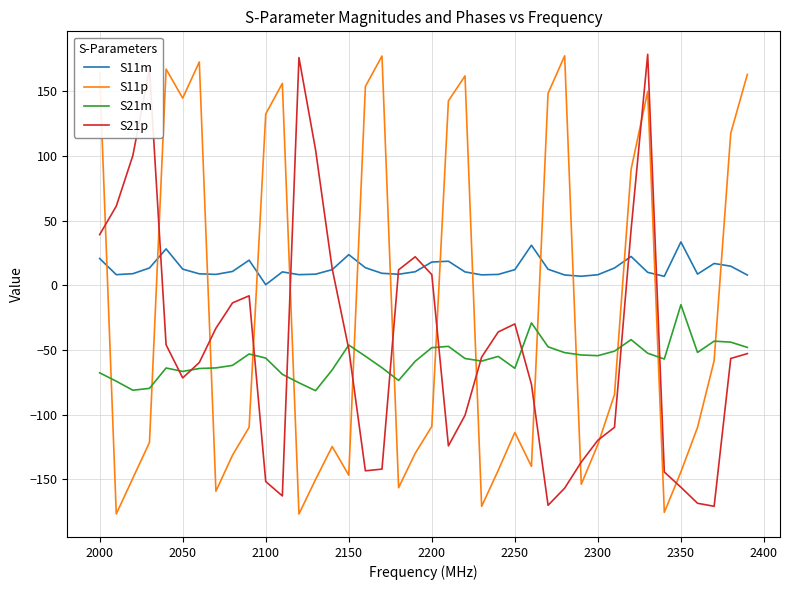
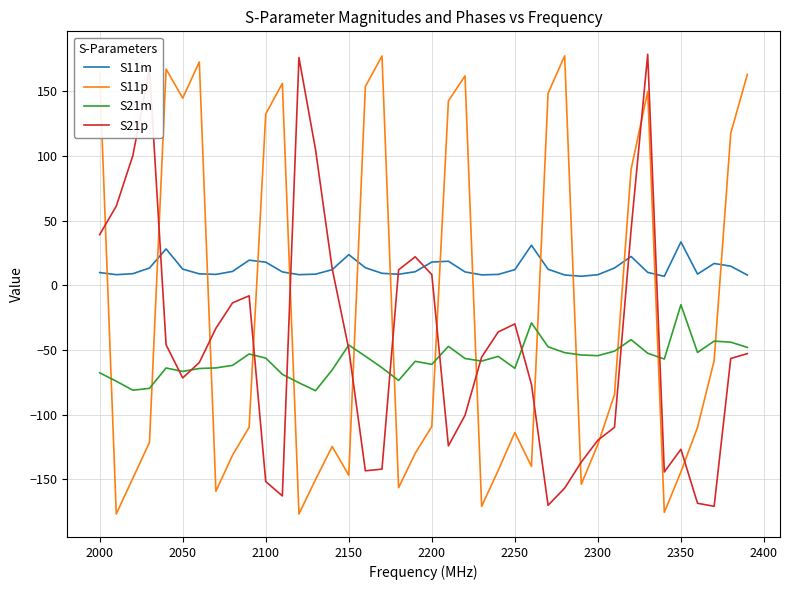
  {
    "S11m": {
-     "2000": 21,
+     "2000": 10,
      "2050": 12,
-     "2100": 0,
+     "2100": 18,
      "2150": 24,
      "2200": 18,
      "2250": 12,
      "2300": 8,
      "2350": 34
    },
    "S11p": {
      "2050": 145,
      "2100": 133,
      "2150": -147,
      "2200": -109,
      "2250": -114,
      "2300": -123,
      "2350": -144
    },
    "S21m": {
      "2000": -68,
      "2050": -67,
      "2100": -56,
      "2150": -46,
-     "2200": -48,
+     "2200": -61,
      "2250": -64,
      "2300": -54,
      "2350": -15
    },
    "S21p": {
      "2000": 39,
      "2050": -72,
      "2100": -152,
      "2150": -49,
      "2200": 8,
      "2250": -30,
      "2300": -120,
-     "2350": -156
+     "2350": -127
    }
  }
